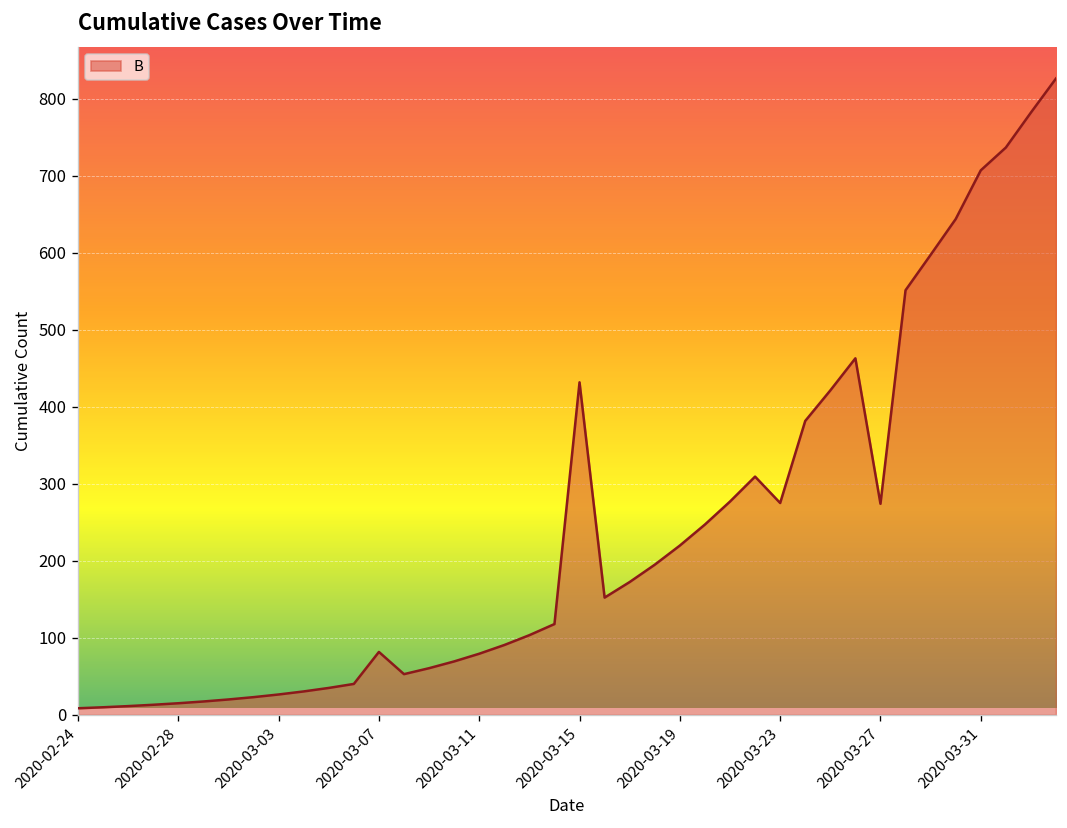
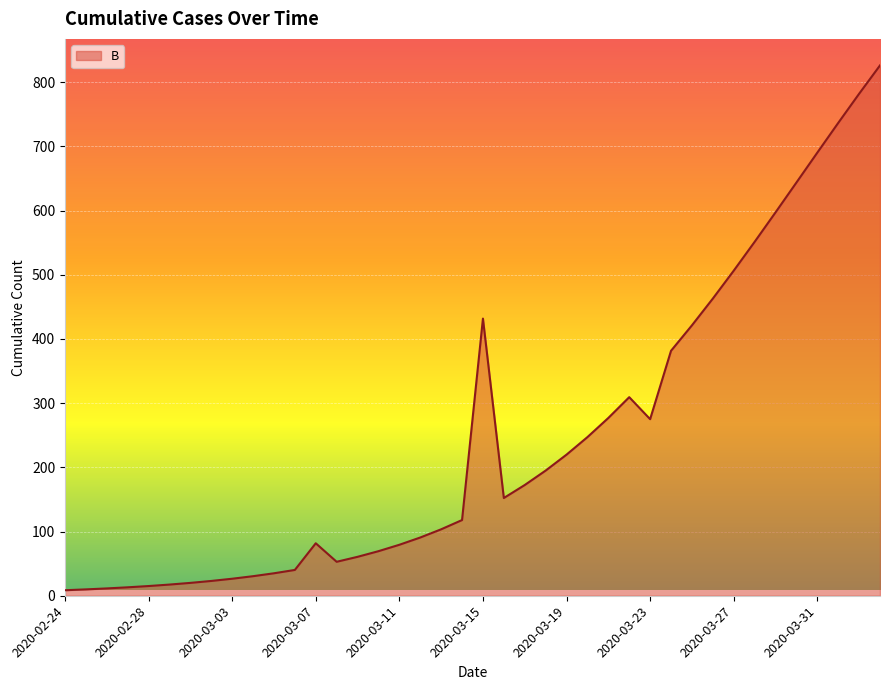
  {
    "2020-02-24": 10,
    "2020-02-28": 20,
    "2020-03-03": 30,
    "2020-03-07": 80,
    "2020-03-11": 80,
    "2020-03-15": 430,
    "2020-03-19": 220,
    "2020-03-23": 280,
-   "2020-03-27": 270,
-   "2020-03-31": 710
+   "2020-03-27": 510,
+   "2020-03-31": 690
  }
